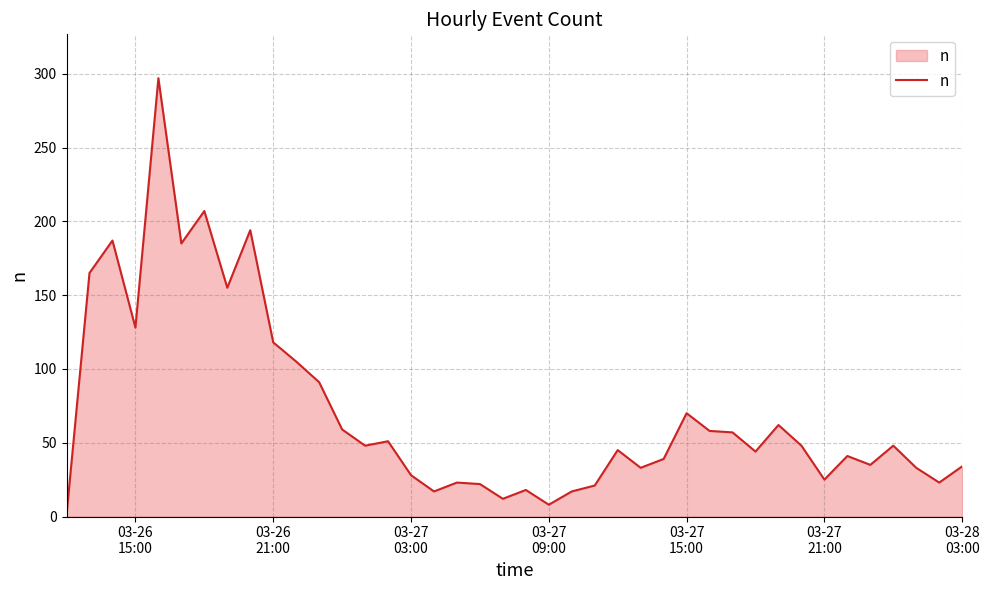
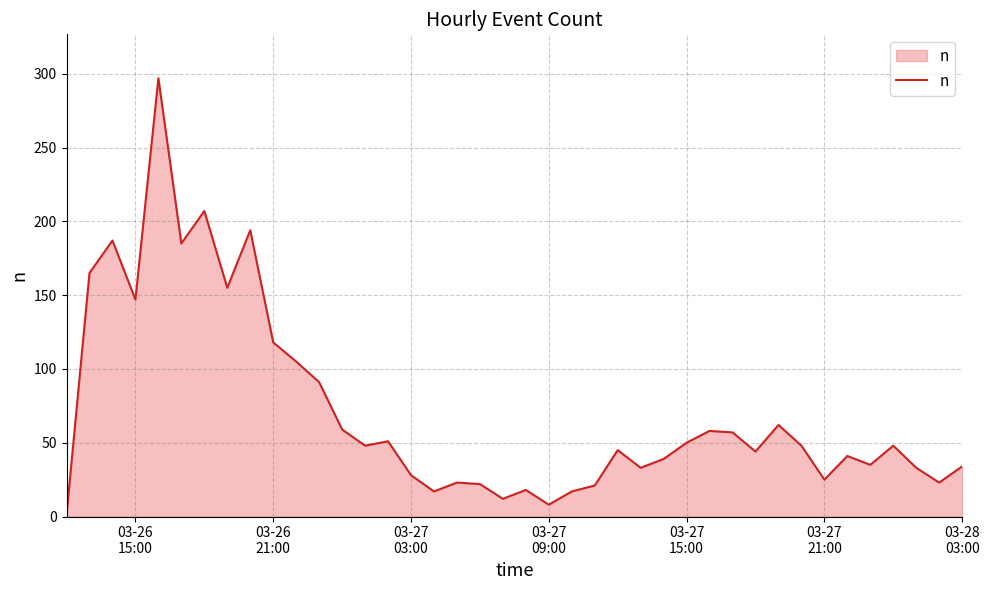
  {
-   "03-26 15:00": 128,
+   "03-26 15:00": 147,
    "03-26 21:00": 118,
    "03-27 03:00": 28,
    "03-27 09:00": 8,
-   "03-27 15:00": 70,
+   "03-27 15:00": 50,
    "03-27 21:00": 25,
    "03-28 03:00": 34
  }
